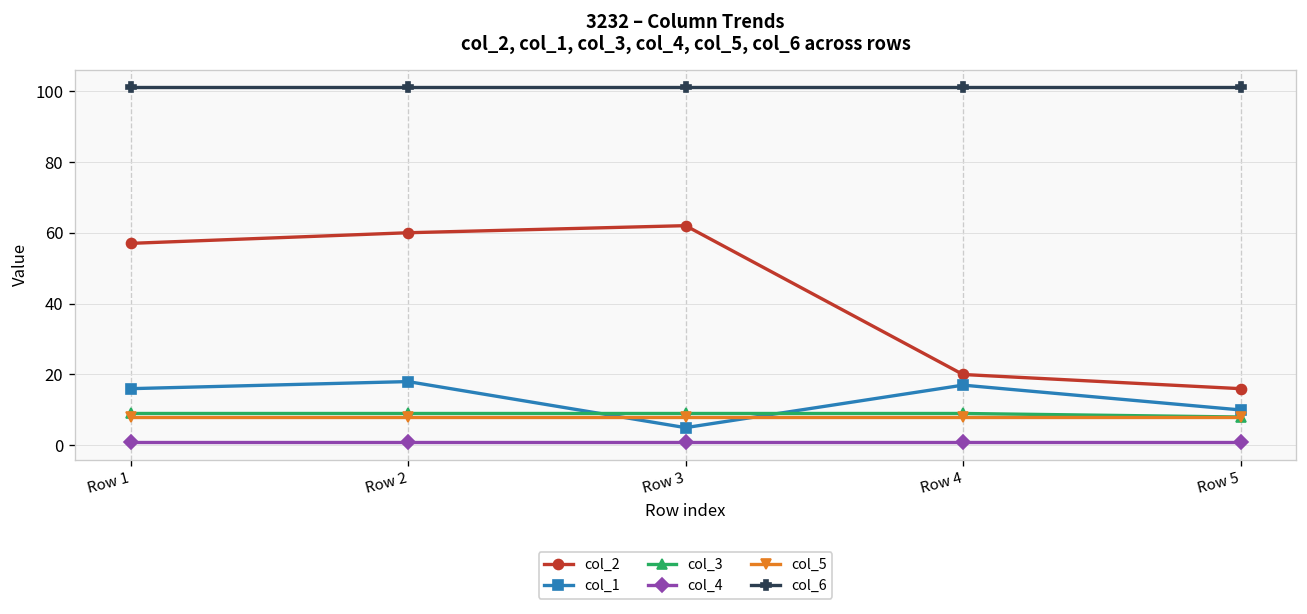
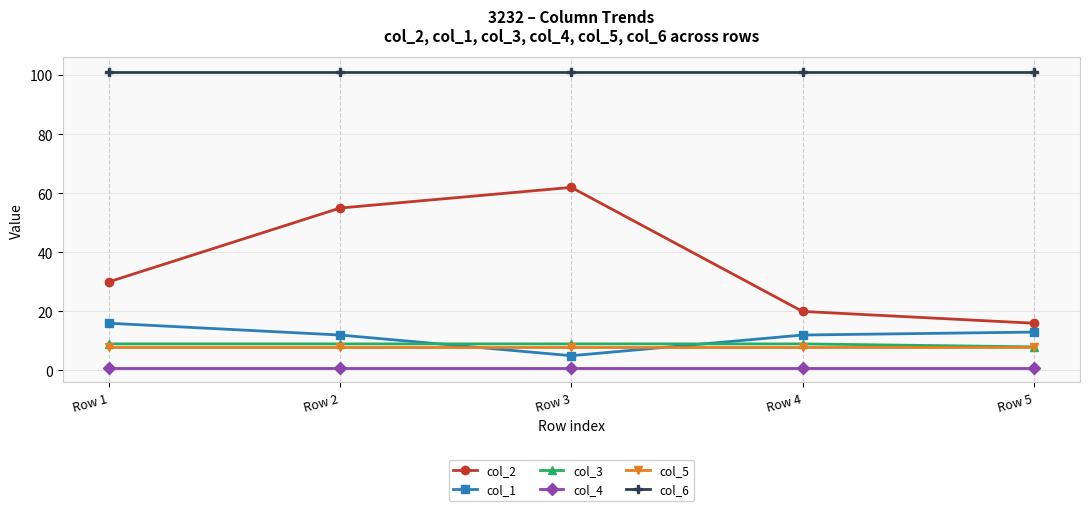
  {
    "col_2": {
-     "Row 1": 57,
-     "Row 2": 60,
+     "Row 1": 30,
+     "Row 2": 55,
      "Row 3": 62,
      "Row 4": 20,
      "Row 5": 16
    },
    "col_1": {
      "Row 1": 16,
-     "Row 2": 18,
+     "Row 2": 12,
      "Row 3": 5,
-     "Row 4": 17,
-     "Row 5": 10
+     "Row 4": 12,
+     "Row 5": 13
    },
    "col_3": {
      "Row 1": 9,
      "Row 2": 9,
      "Row 3": 9,
      "Row 4": 9
    },
    "col_4": {
      "Row 1": 1,
      "Row 2": 1,
      "Row 3": 1,
      "Row 4": 1,
      "Row 5": 1
    },
    "col_5": {
      "Row 1": 8,
      "Row 2": 8,
      "Row 3": 8,
      "Row 4": 8
    },
    "col_6": {
      "Row 1": 101,
      "Row 2": 101,
      "Row 3": 101,
      "Row 4": 101,
      "Row 5": 101
    }
  }
